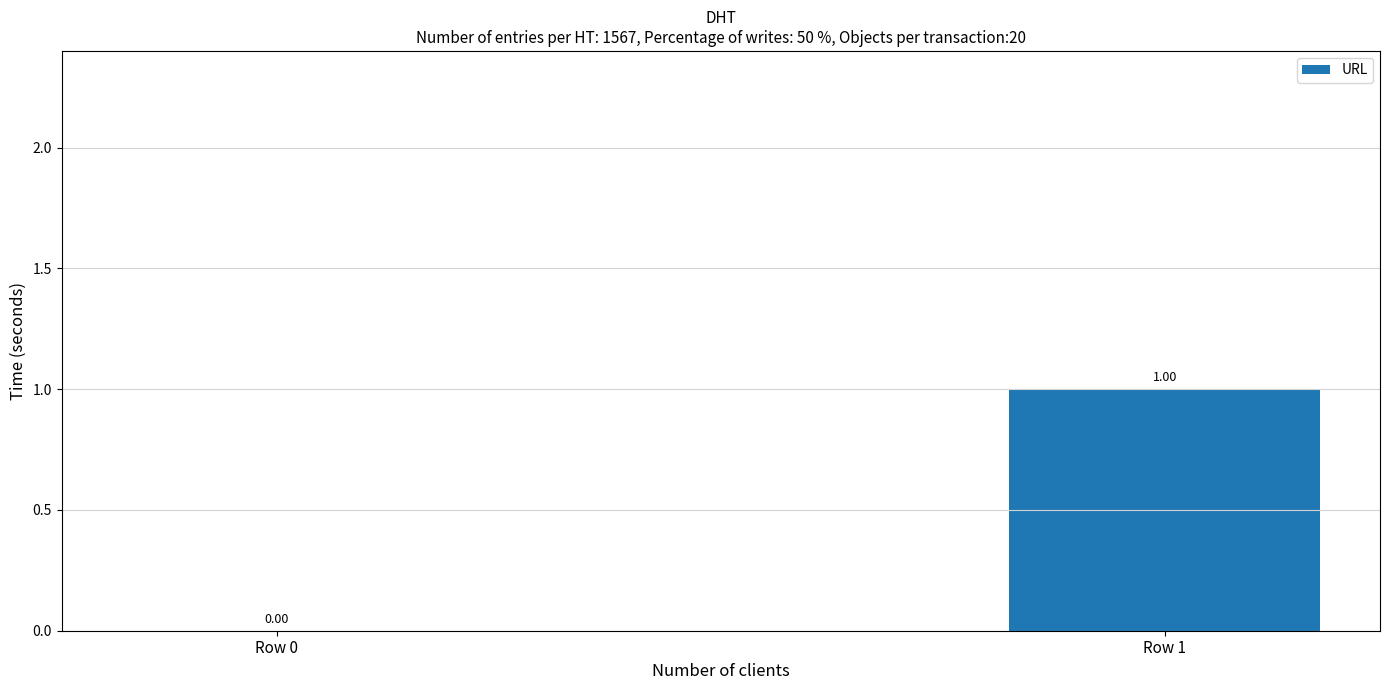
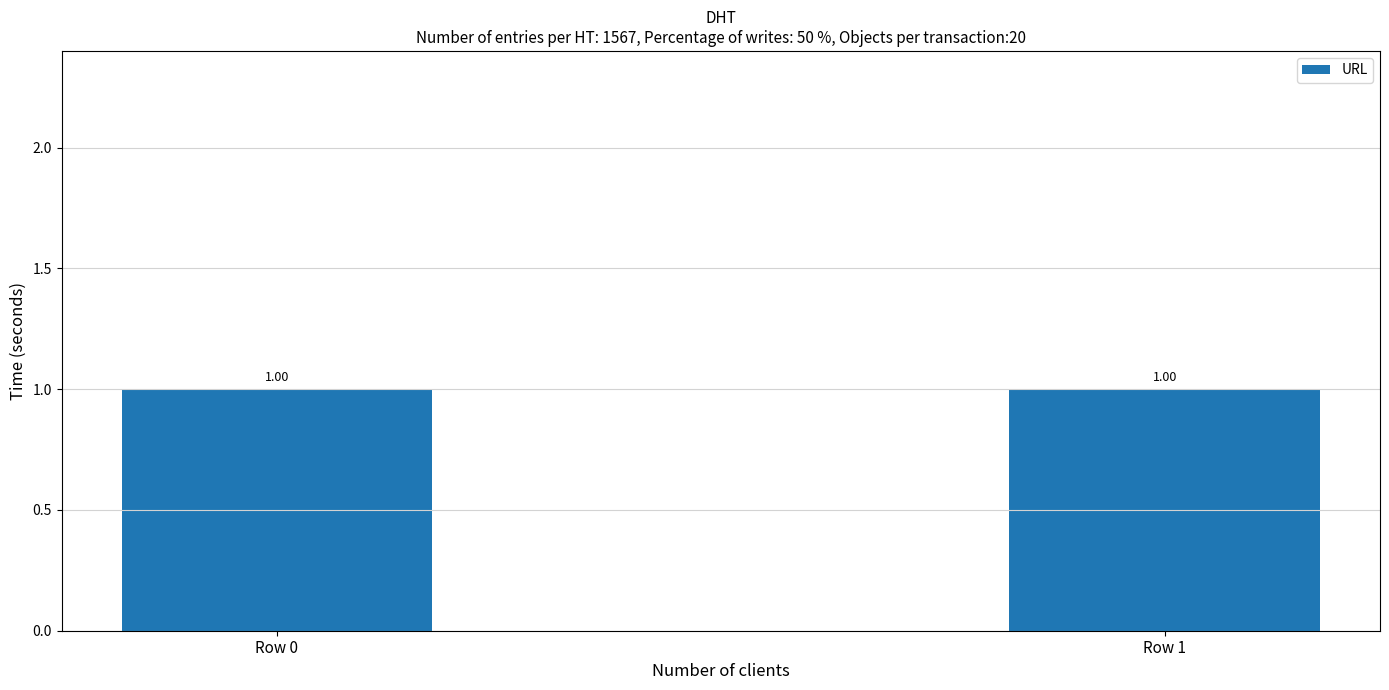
  {
-   "Row 0": 0.00,
+   "Row 0": 1.00,
    "Row 1": 1.00
  }
